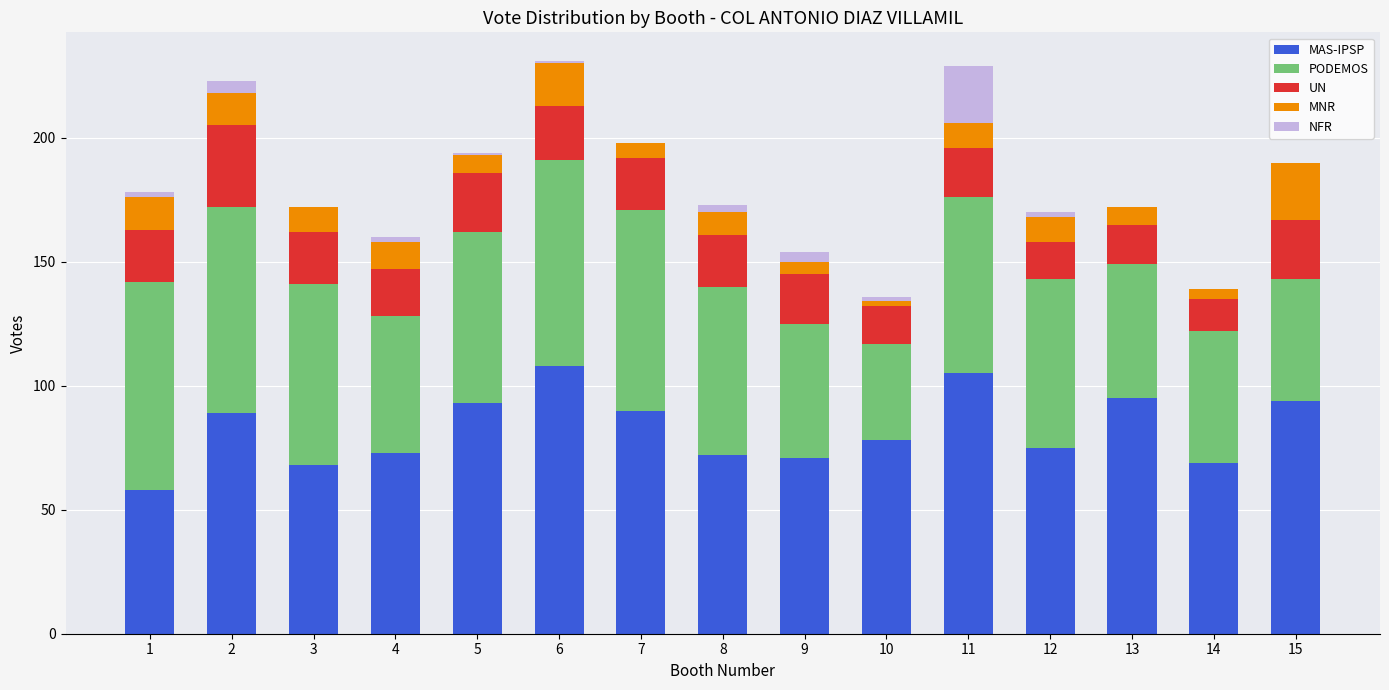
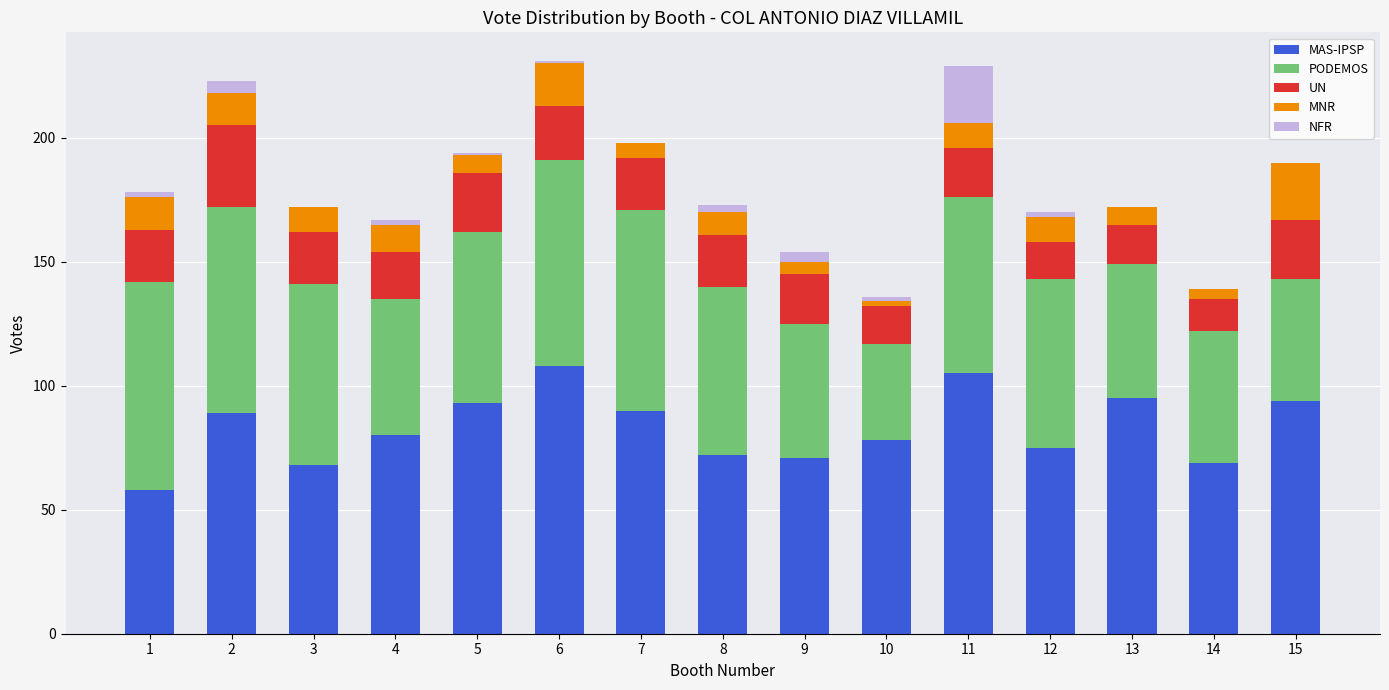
  {
    "MAS-IPSP": {
      "1": 58,
      "2": 89,
      "3": 68,
-     "4": 73,
+     "4": 80,
      "5": 93,
      "6": 108,
      "7": 90,
      "8": 72,
      "9": 71,
      "10": 78,
      "11": 105,
      "12": 75,
      "13": 95,
      "14": 69,
      "15": 94
    },
    "PODEMOS": {
      "1": 84,
      "2": 83,
      "3": 73,
      "4": 55,
      "5": 69,
      "6": 83,
      "7": 81,
      "8": 68,
      "9": 54,
      "10": 39,
      "11": 71,
      "12": 68,
      "13": 54,
      "14": 53,
      "15": 49
    },
    "UN": {
      "1": 21,
      "2": 33,
      "3": 21,
      "4": 19,
      "5": 24,
      "6": 22,
      "7": 21,
      "8": 21,
      "9": 20,
      "10": 15,
      "11": 20,
      "12": 15,
      "13": 16,
      "14": 13,
      "15": 24
    },
    "MNR": {
      "1": 13,
      "2": 13,
      "3": 10,
      "4": 11,
      "5": 7,
      "6": 17,
      "7": 6,
      "8": 9,
      "9": 5,
      "10": 2,
      "11": 10,
      "12": 10,
      "13": 7,
      "14": 4,
      "15": 23
    },
    "NFR": {
      "1": 2,
      "2": 5,
      "3": 0,
      "4": 2,
      "7": 0,
      "8": 3,
      "9": 4,
      "10": 2,
      "11": 23,
      "12": 2,
      "13": 0,
      "14": 0,
      "15": 0
    }
  }
